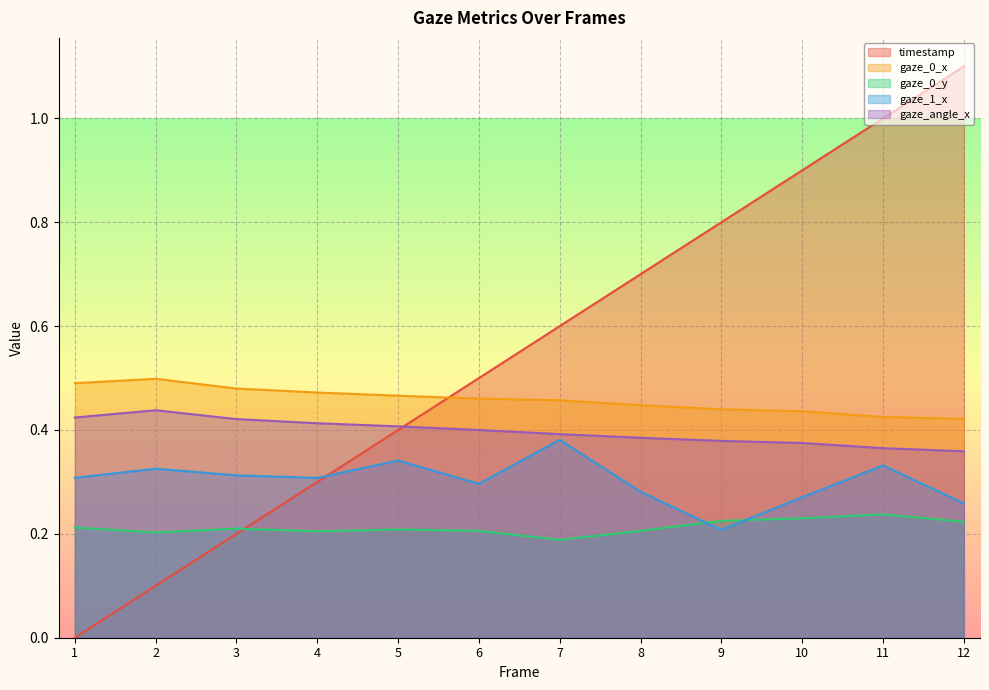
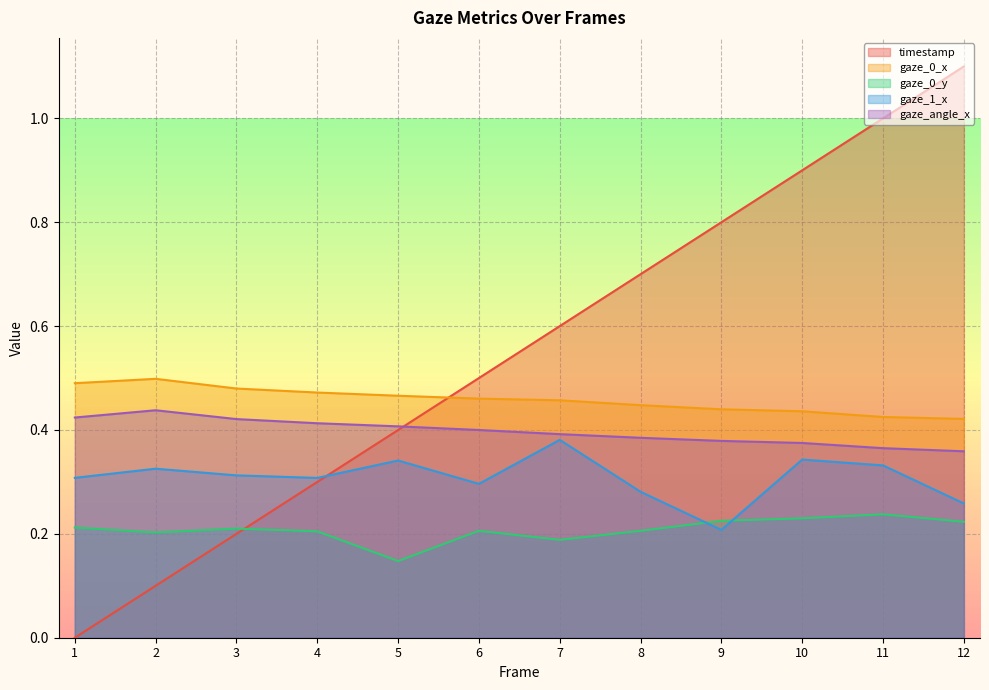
  {
    "gaze_0_y": {
      "1": 0.21,
      "2": 0.20,
      "3": 0.21,
      "4": 0.20,
-     "5": 0.21,
+     "5": 0.15,
      "6": 0.21,
      "7": 0.19,
      "8": 0.21,
      "9": 0.23,
      "10": 0.23,
      "11": 0.24,
      "12": 0.22
    },
    "gaze_1_x": {
      "1": 0.31,
      "2": 0.33,
      "3": 0.31,
      "4": 0.31,
      "5": 0.34,
      "6": 0.30,
      "7": 0.38,
      "8": 0.28,
      "9": 0.21,
-     "10": 0.27,
+     "10": 0.34,
      "11": 0.33,
      "12": 0.26
    },
    "gaze_angle_x": {
      "1": 0.42,
      "2": 0.44,
      "3": 0.42,
      "4": 0.41,
      "5": 0.41,
      "6": 0.40,
      "7": 0.39,
      "8": 0.39,
      "9": 0.38,
      "10": 0.38,
      "11": 0.37,
      "12": 0.36
    }
  }
